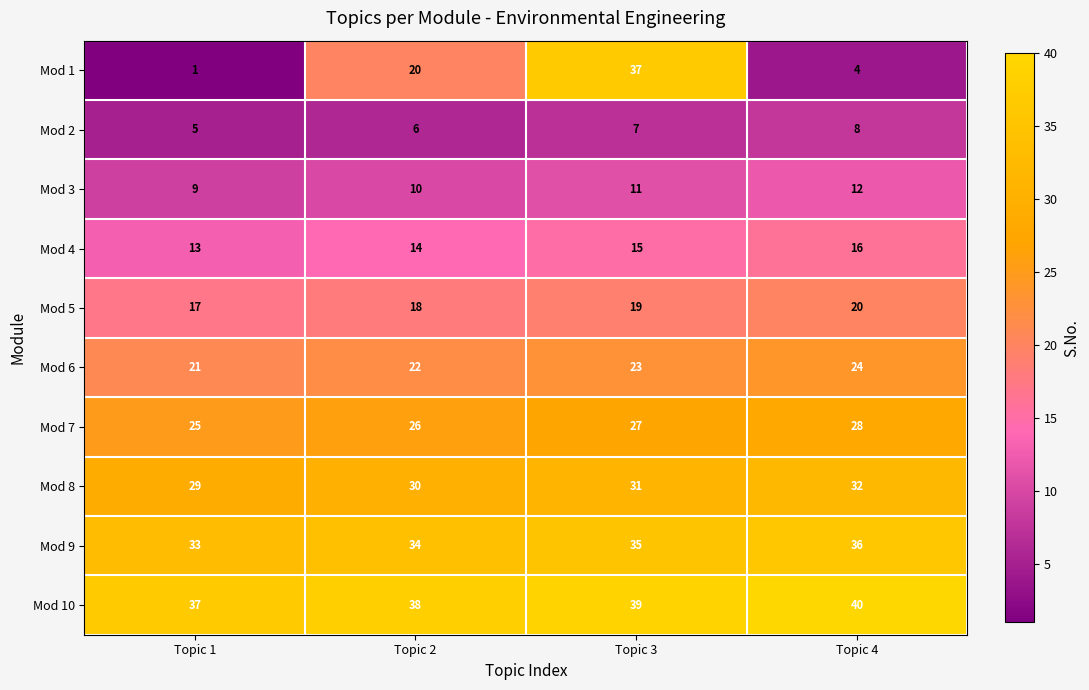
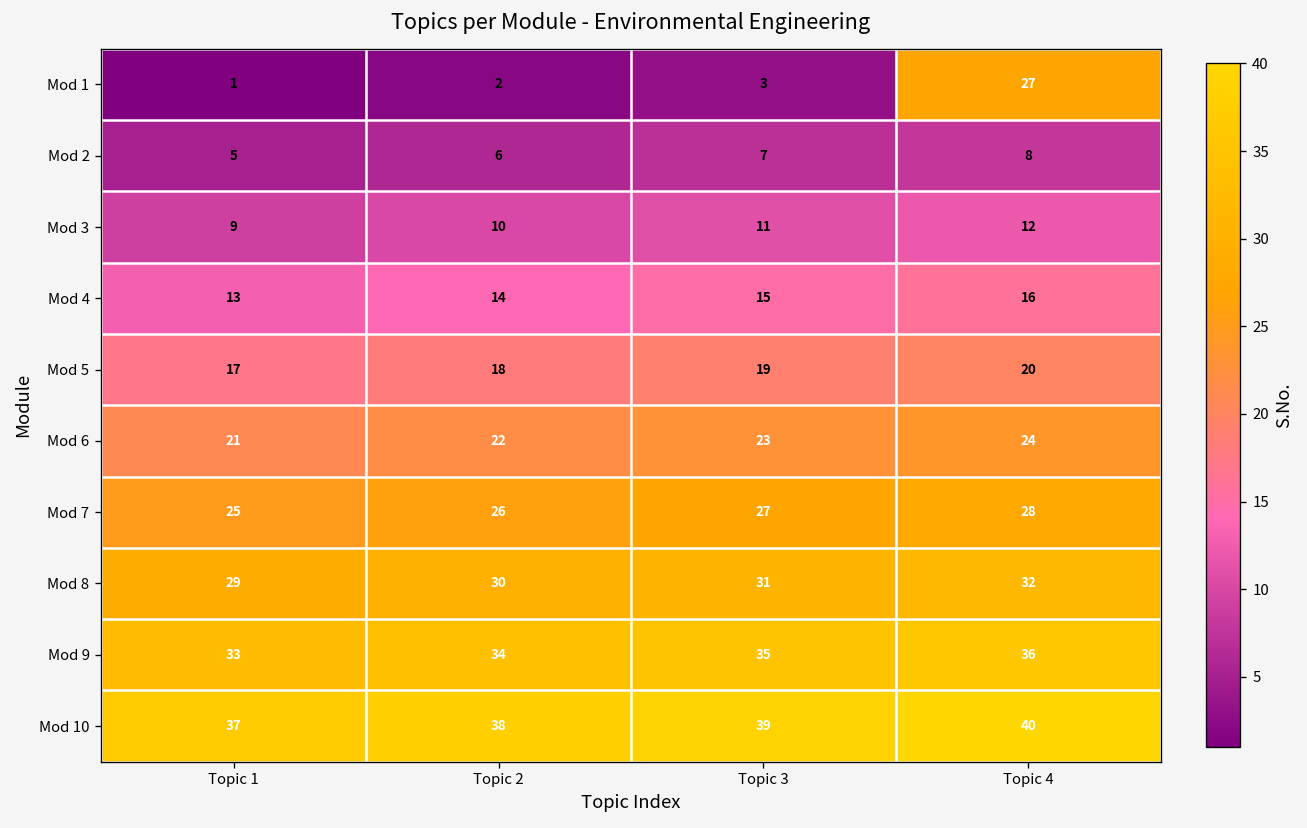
  {
    "Mod 1": {
      "Topic 1": 1,
-     "Topic 2": 20,
-     "Topic 3": 37,
-     "Topic 4": 4
+     "Topic 2": 2,
+     "Topic 3": 3,
+     "Topic 4": 27
    },
    "Mod 2": {
      "Topic 1": 5,
      "Topic 2": 6,
      "Topic 3": 7,
      "Topic 4": 8
    },
    "Mod 3": {
      "Topic 1": 9,
      "Topic 2": 10,
      "Topic 3": 11,
      "Topic 4": 12
    },
    "Mod 4": {
      "Topic 1": 13,
      "Topic 2": 14,
      "Topic 3": 15,
      "Topic 4": 16
    },
    "Mod 5": {
      "Topic 1": 17,
      "Topic 2": 18,
      "Topic 3": 19,
      "Topic 4": 20
    },
    "Mod 6": {
      "Topic 1": 21,
      "Topic 2": 22,
      "Topic 3": 23,
      "Topic 4": 24
    },
    "Mod 7": {
      "Topic 1": 25,
      "Topic 2": 26,
      "Topic 3": 27,
      "Topic 4": 28
    },
    "Mod 8": {
      "Topic 1": 29,
      "Topic 2": 30,
      "Topic 3": 31,
      "Topic 4": 32
    },
    "Mod 9": {
      "Topic 1": 33,
      "Topic 2": 34,
      "Topic 3": 35,
      "Topic 4": 36
    },
    "Mod 10": {
      "Topic 1": 37,
      "Topic 2": 38,
      "Topic 3": 39,
      "Topic 4": 40
    }
  }
